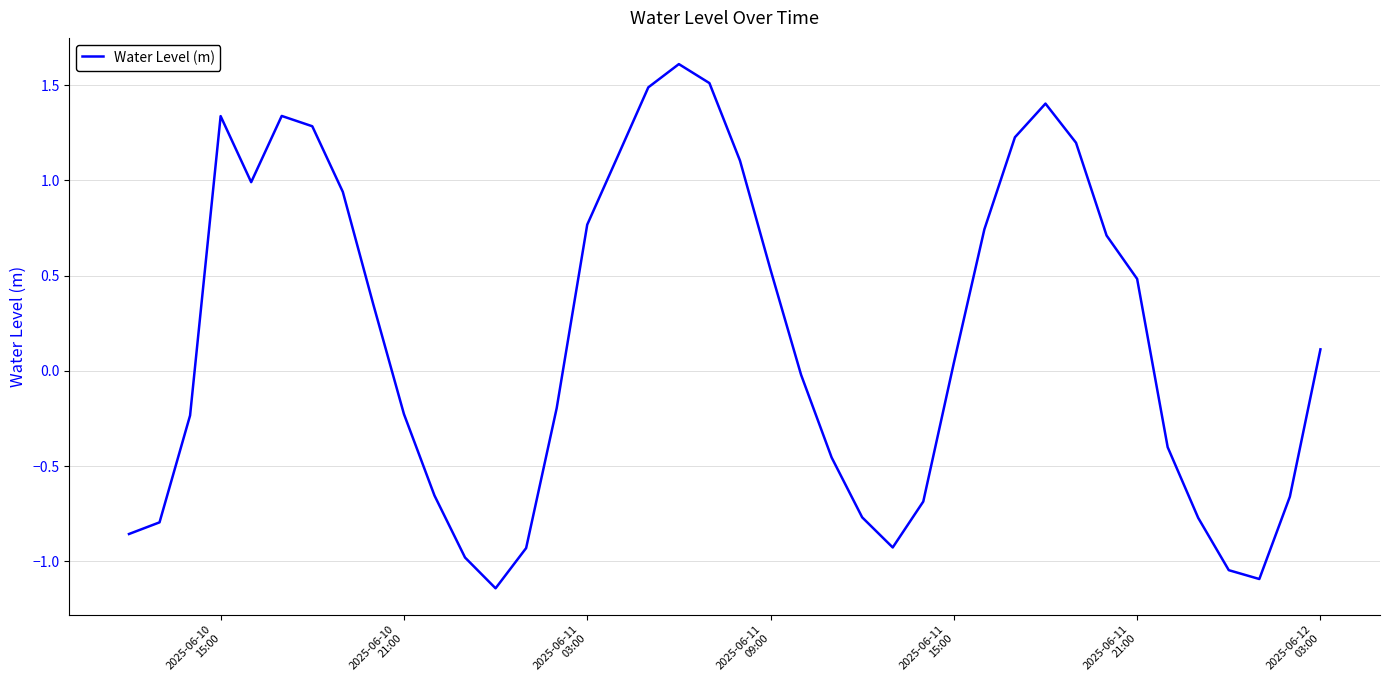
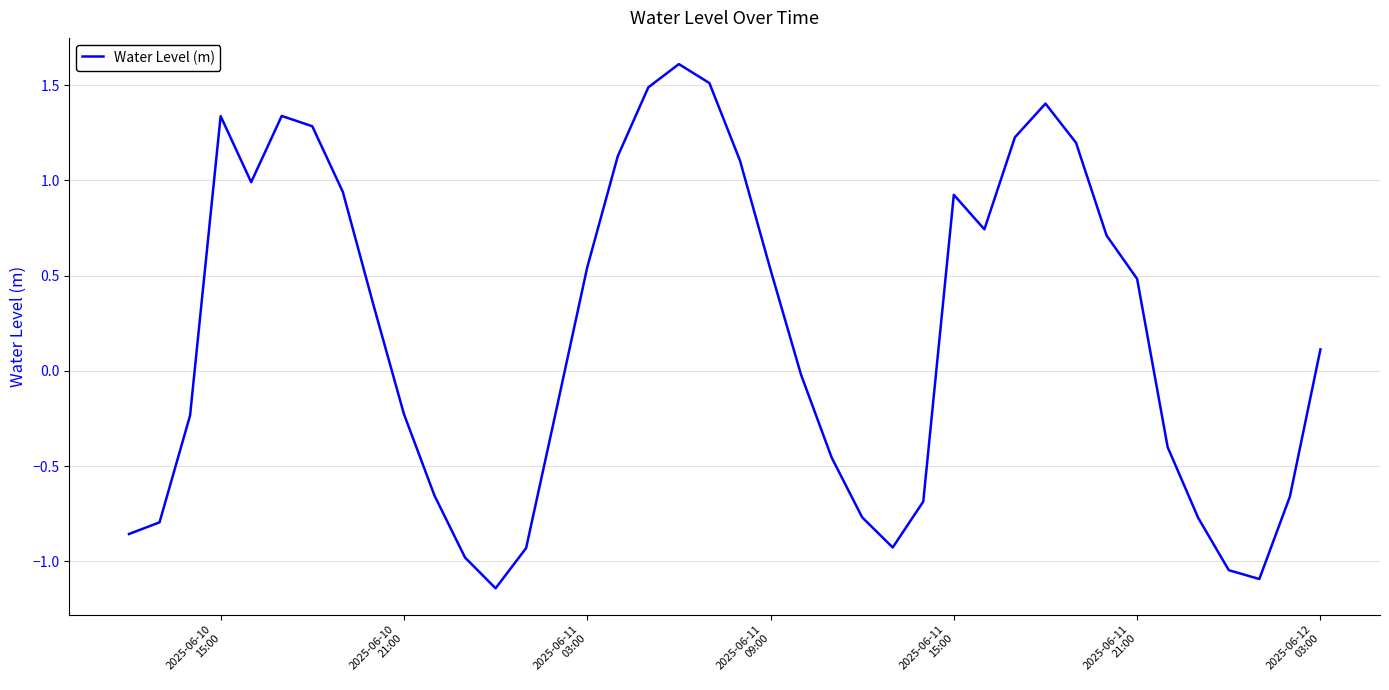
  {
    "2025-06-10 15:00": 1.34,
    "2025-06-10 21:00": -0.23,
-   "2025-06-11 03:00": 0.77,
+   "2025-06-11 03:00": 0.54,
    "2025-06-11 09:00": 0.53,
-   "2025-06-11 15:00": 0.04,
+   "2025-06-11 15:00": 0.92,
    "2025-06-11 21:00": 0.48,
    "2025-06-12 03:00": 0.11
  }
